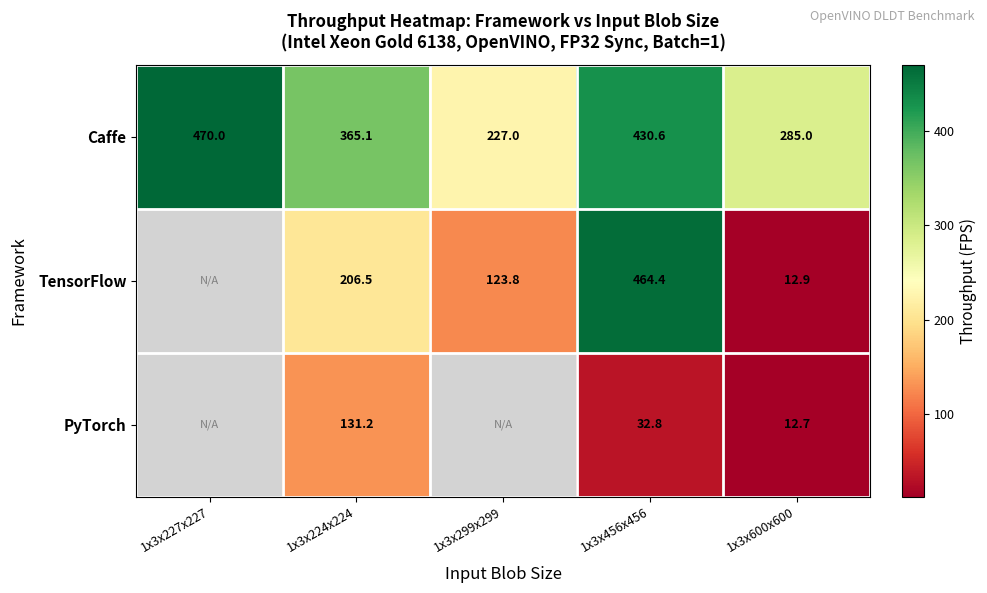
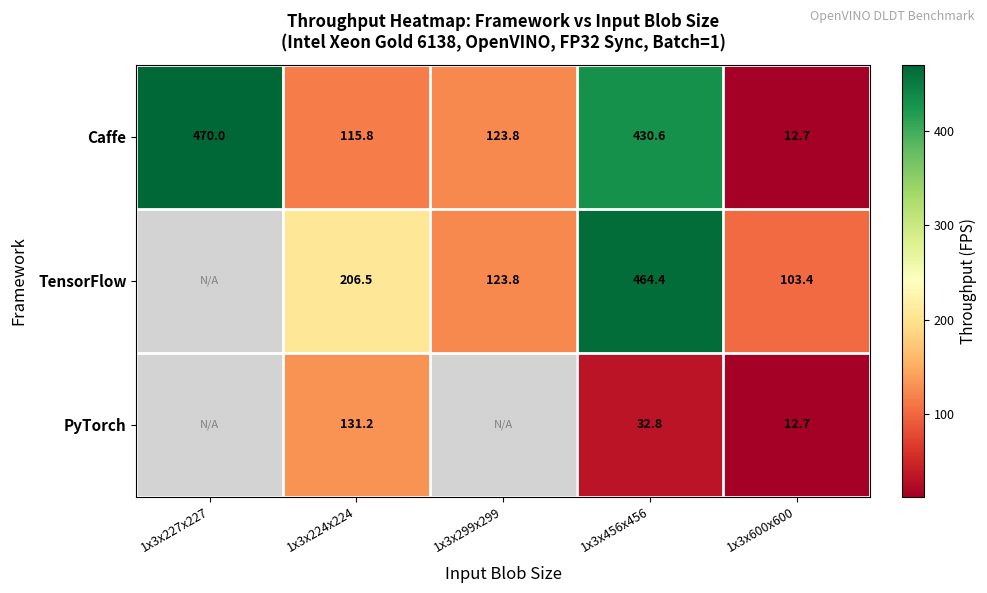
  {
    "Caffe": {
      "1x3x227x227": 470.0,
-     "1x3x224x224": 365.1,
-     "1x3x299x299": 227.0,
+     "1x3x224x224": 115.8,
+     "1x3x299x299": 123.8,
      "1x3x456x456": 430.6,
-     "1x3x600x600": 285.0
+     "1x3x600x600": 12.7
    },
    "TensorFlow": {
      "1x3x224x224": 206.5,
      "1x3x299x299": 123.8,
      "1x3x456x456": 464.4,
-     "1x3x600x600": 12.9
+     "1x3x600x600": 103.4
    },
    "PyTorch": {
      "1x3x224x224": 131.2,
      "1x3x456x456": 32.8,
      "1x3x600x600": 12.7
    }
  }
